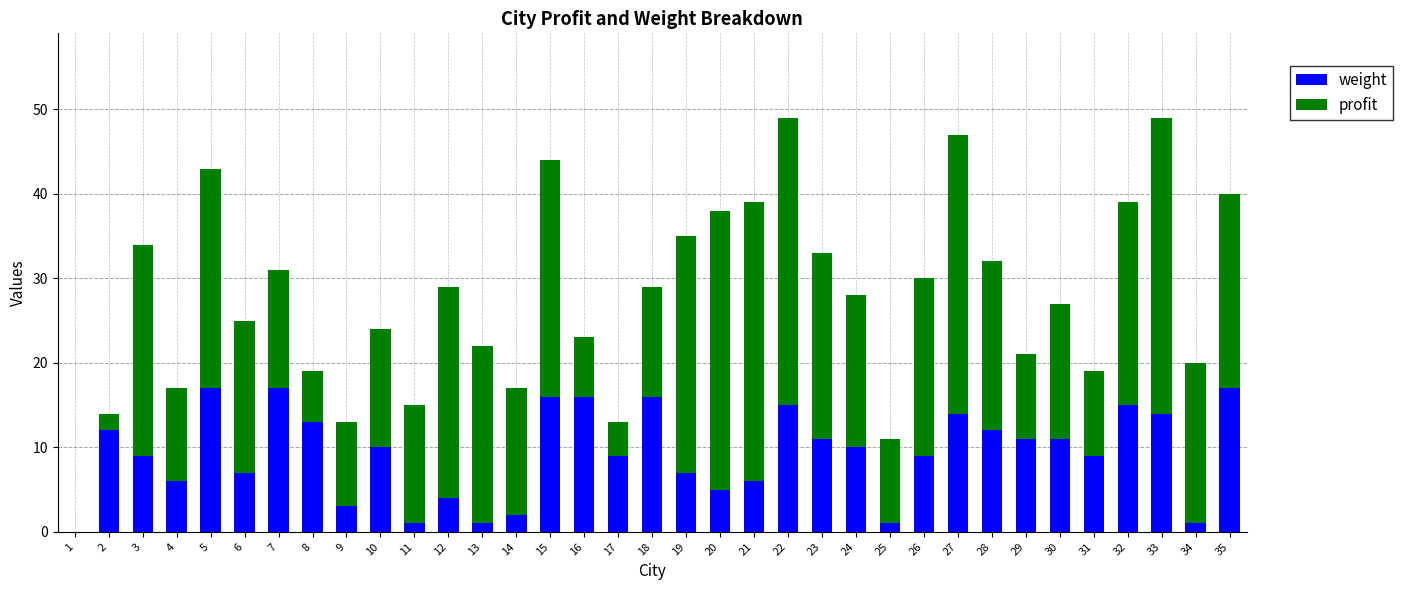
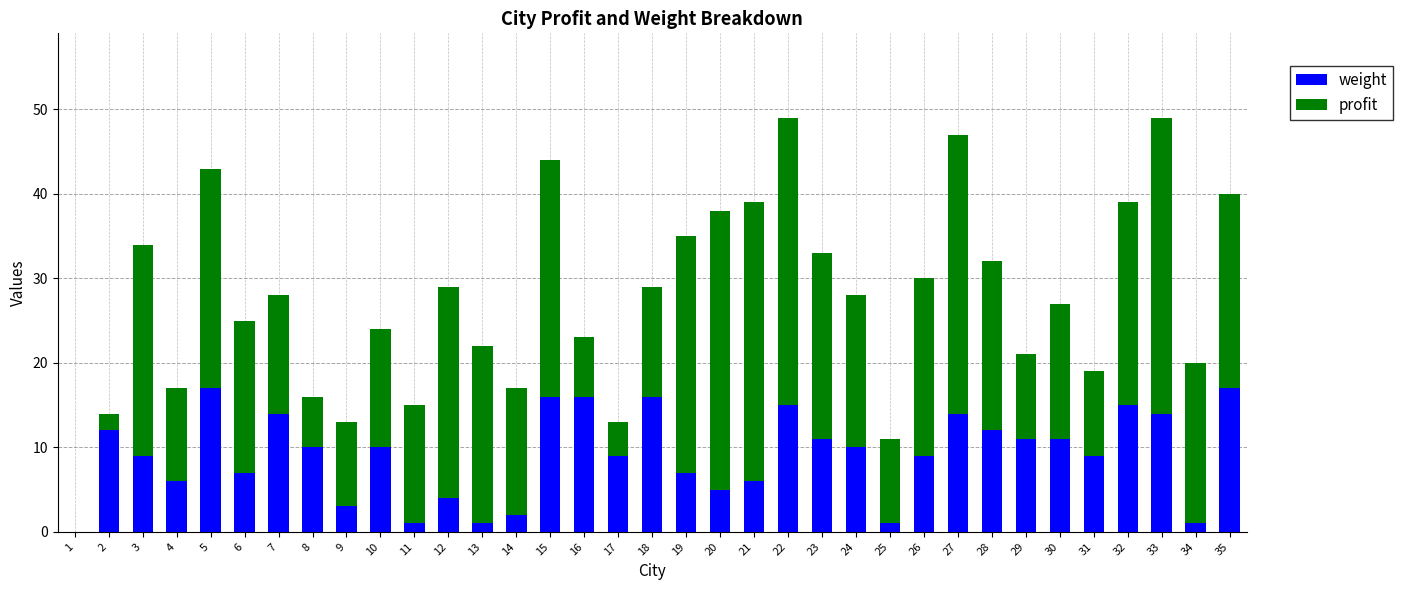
  {
    "weight": {
      "1": 0,
      "2": 12,
      "3": 9,
      "4": 6,
      "5": 17,
      "6": 7,
-     "7": 17,
-     "8": 13,
+     "7": 14,
+     "8": 10,
      "9": 3,
      "10": 10,
      "11": 1,
      "12": 4,
      "13": 1,
      "14": 2,
      "15": 16,
      "16": 16,
      "17": 9,
      "18": 16,
      "19": 7,
      "20": 5,
      "21": 6,
      "22": 15,
      "23": 11,
      "24": 10,
      "25": 1,
      "26": 9,
      "27": 14,
      "28": 12,
      "29": 11,
      "30": 11,
      "31": 9,
      "32": 15,
      "33": 14,
      "34": 1,
      "35": 17
    },
    "profit": {
      "1": 0,
      "2": 2,
      "3": 25,
      "4": 11,
      "5": 26,
      "6": 18,
      "7": 14,
      "8": 6,
      "9": 10,
      "10": 14,
      "11": 14,
      "12": 25,
      "13": 21,
      "14": 15,
      "15": 28,
      "16": 7,
      "17": 4,
      "18": 13,
      "19": 28,
      "20": 33,
      "21": 33,
      "22": 34,
      "23": 22,
      "24": 18,
      "25": 10,
      "26": 21,
      "27": 33,
      "28": 20,
      "29": 10,
      "30": 16,
      "31": 10,
      "32": 24,
      "33": 35,
      "34": 19,
      "35": 23
    }
  }
